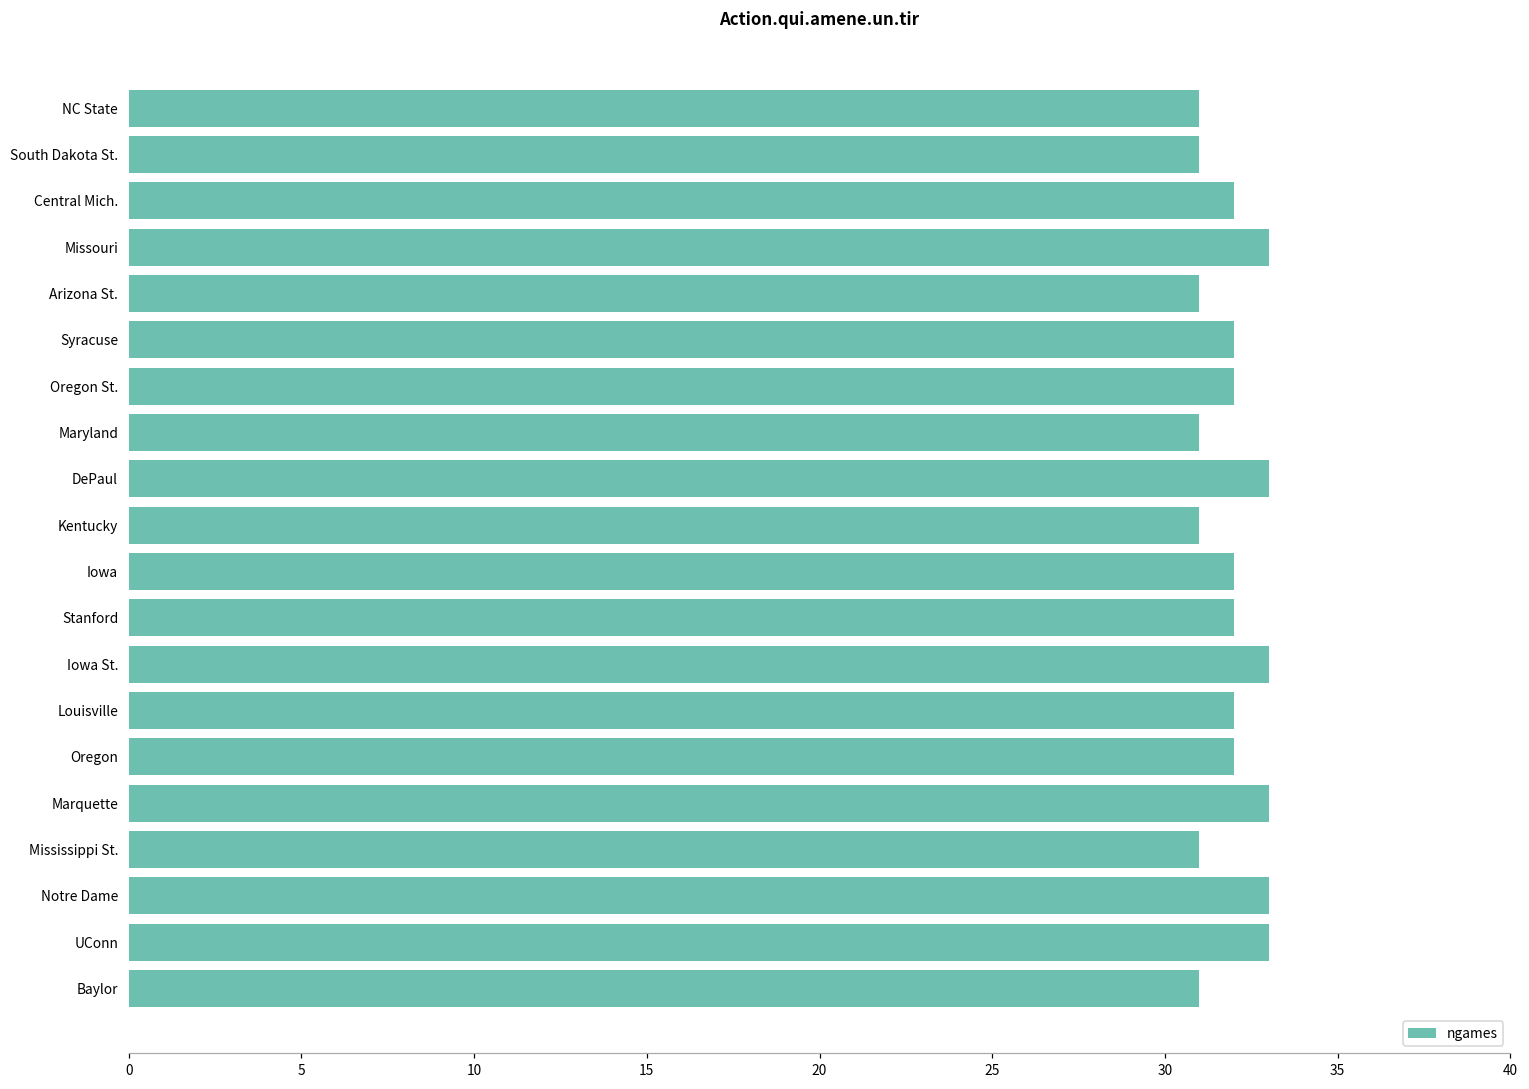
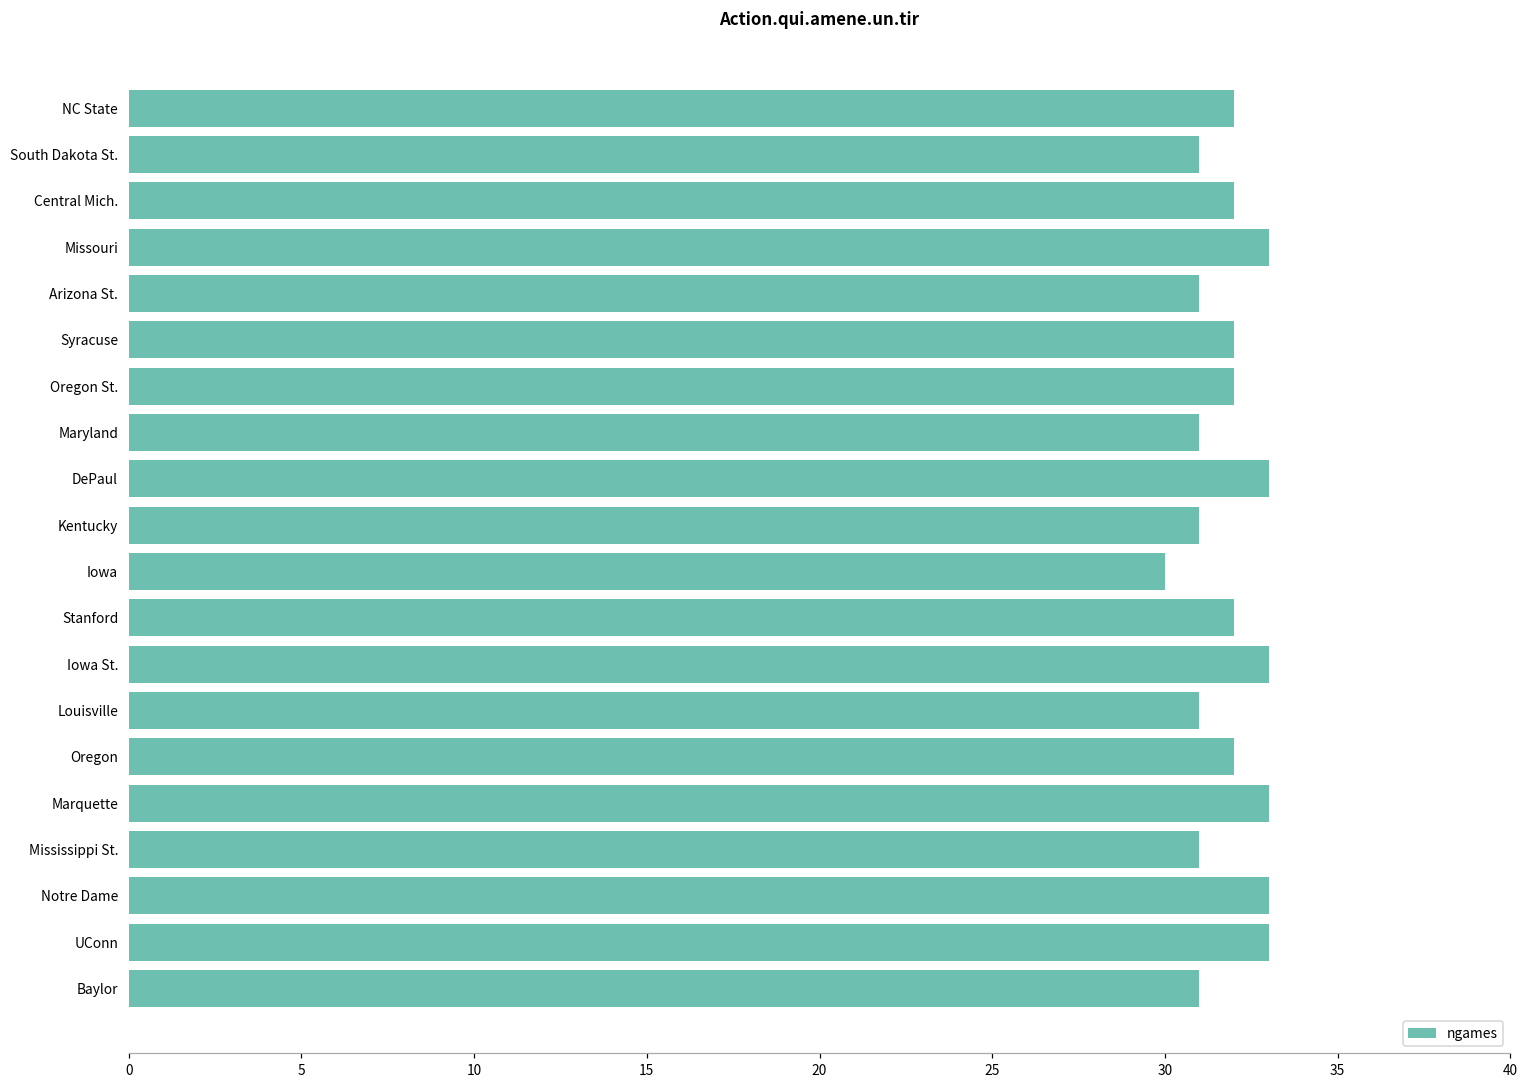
  {
-   "NC State": 31,
+   "NC State": 32,
    "South Dakota St.": 31,
    "Central Mich.": 32,
    "Missouri": 33,
    "Arizona St.": 31,
    "Syracuse": 32,
    "Oregon St.": 32,
    "Maryland": 31,
    "DePaul": 33,
    "Kentucky": 31,
-   "Iowa": 32,
+   "Iowa": 30,
    "Stanford": 32,
    "Iowa St.": 33,
-   "Louisville": 32,
+   "Louisville": 31,
    "Oregon": 32,
    "Marquette": 33,
    "Mississippi St.": 31,
    "Notre Dame": 33,
    "UConn": 33,
    "Baylor": 31
  }
